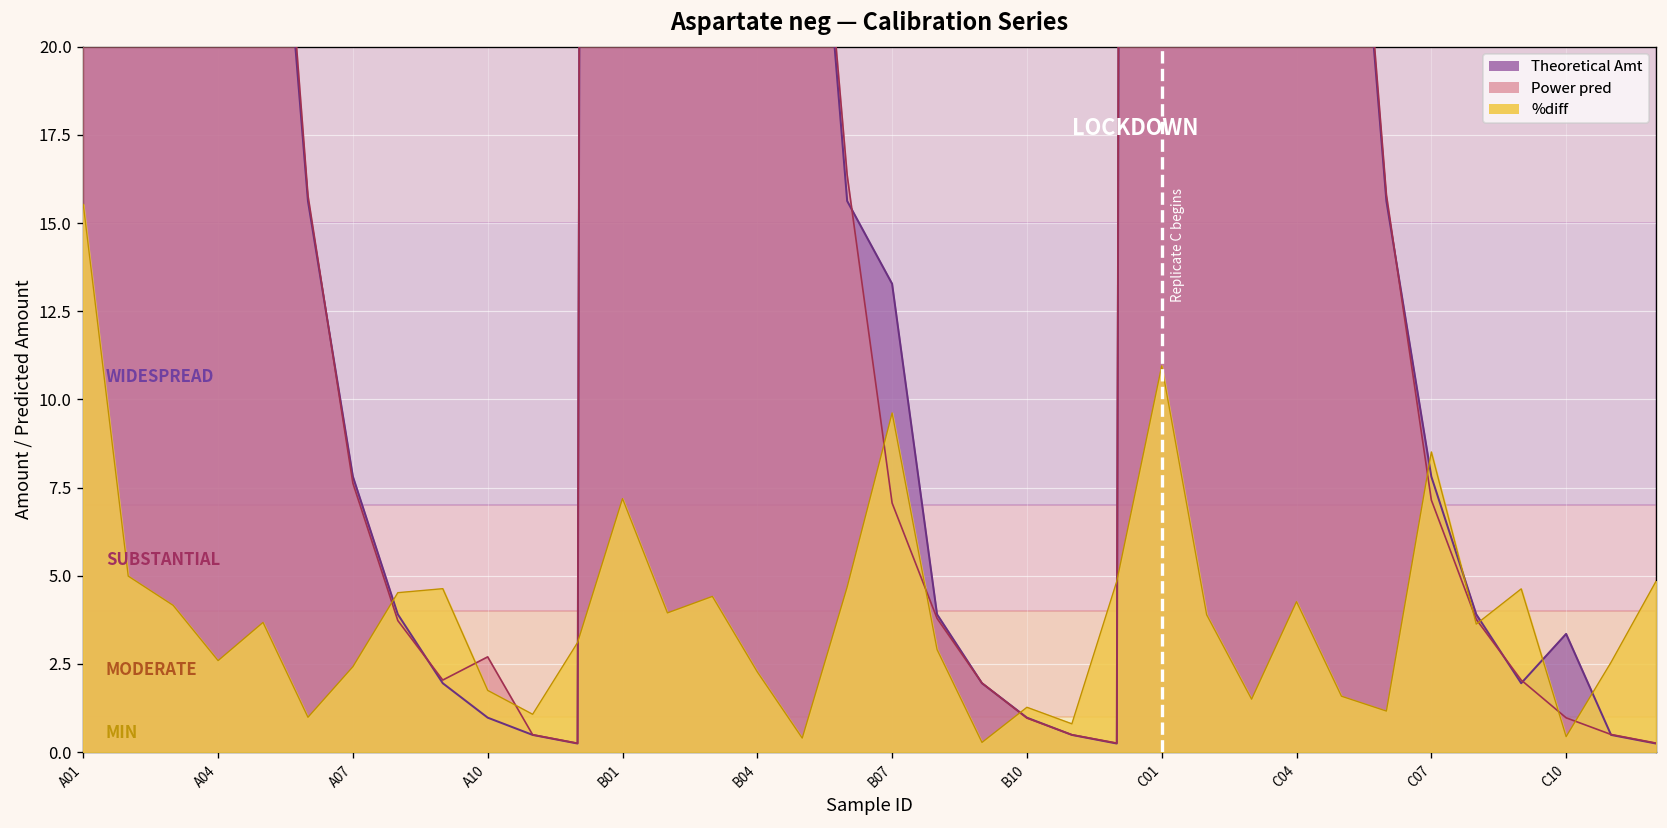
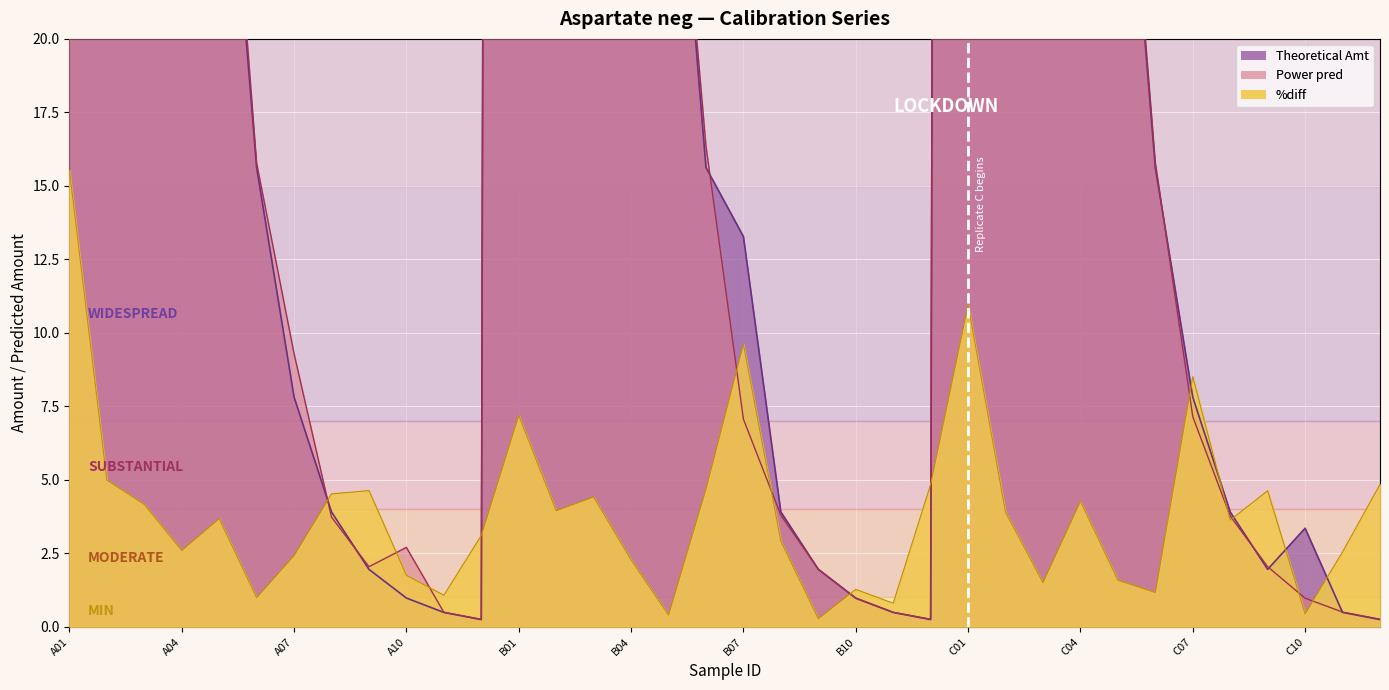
  {
    "Theoretical Amt": {
      "A07": 7.8,
      "A10": 1.0,
      "B07": 13.3,
      "C07": 7.8,
      "C10": 3.4
    },
    "Power pred": {
-     "A07": 7.6,
+     "A07": 9.3,
      "A10": 2.7,
      "B07": 7.1,
      "C07": 7.1,
      "C10": 1.0
    },
    "%diff": {
      "A01": 15.5,
      "A04": 2.6,
      "A07": 2.4,
      "A10": 1.8,
      "B01": 7.2,
      "B04": 2.3,
      "B07": 9.6,
      "B10": 1.3,
      "C01": 11.0,
      "C04": 4.3,
      "C07": 8.5,
      "C10": 0.4
    }
  }
